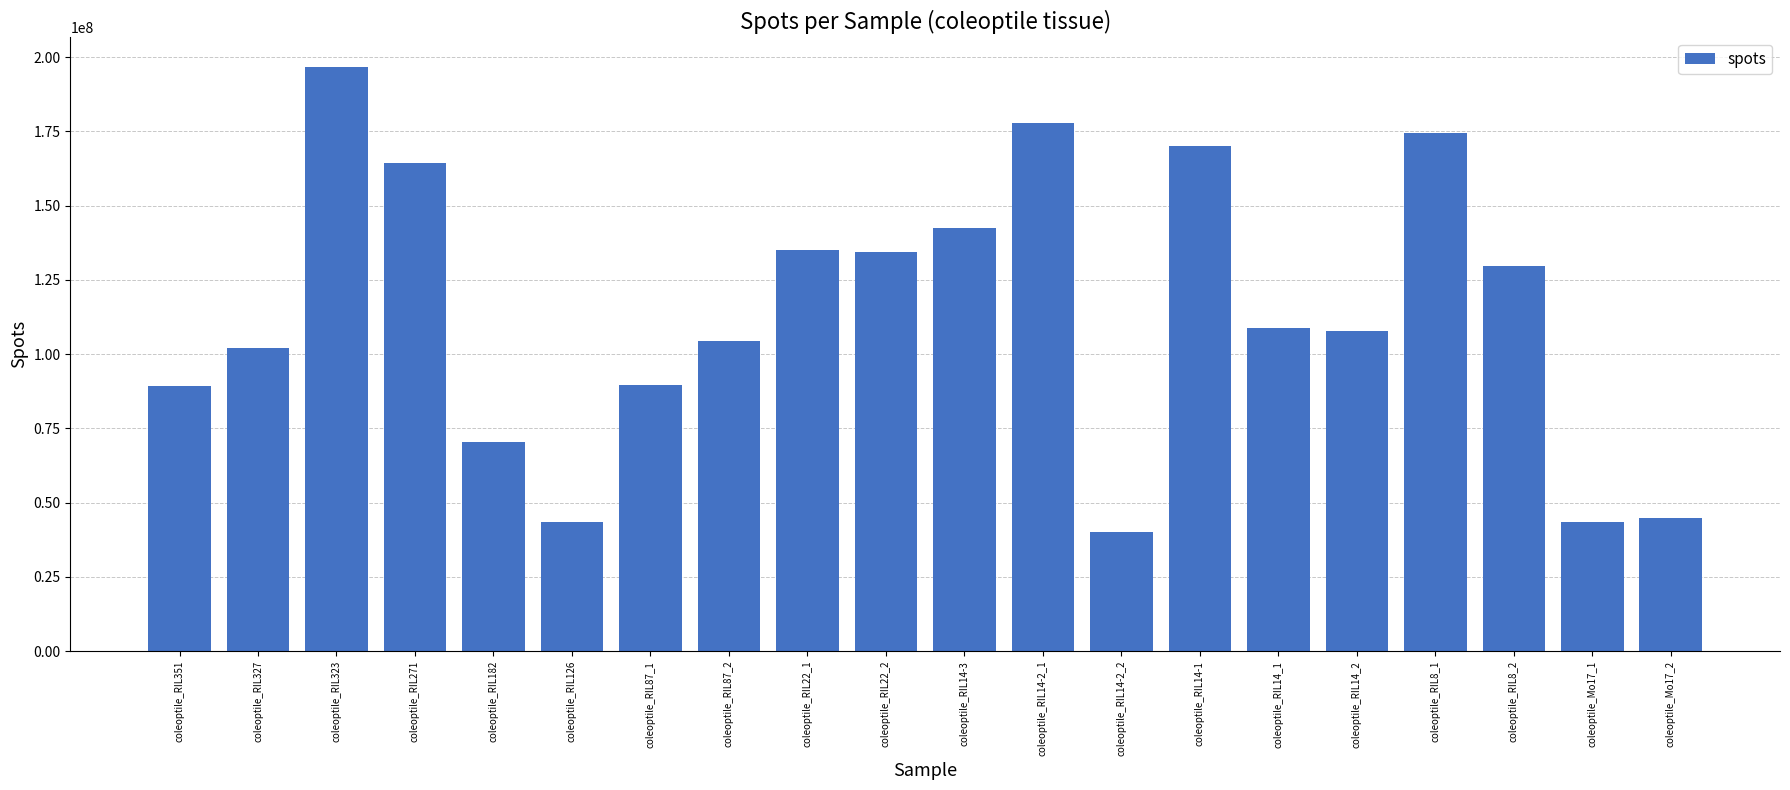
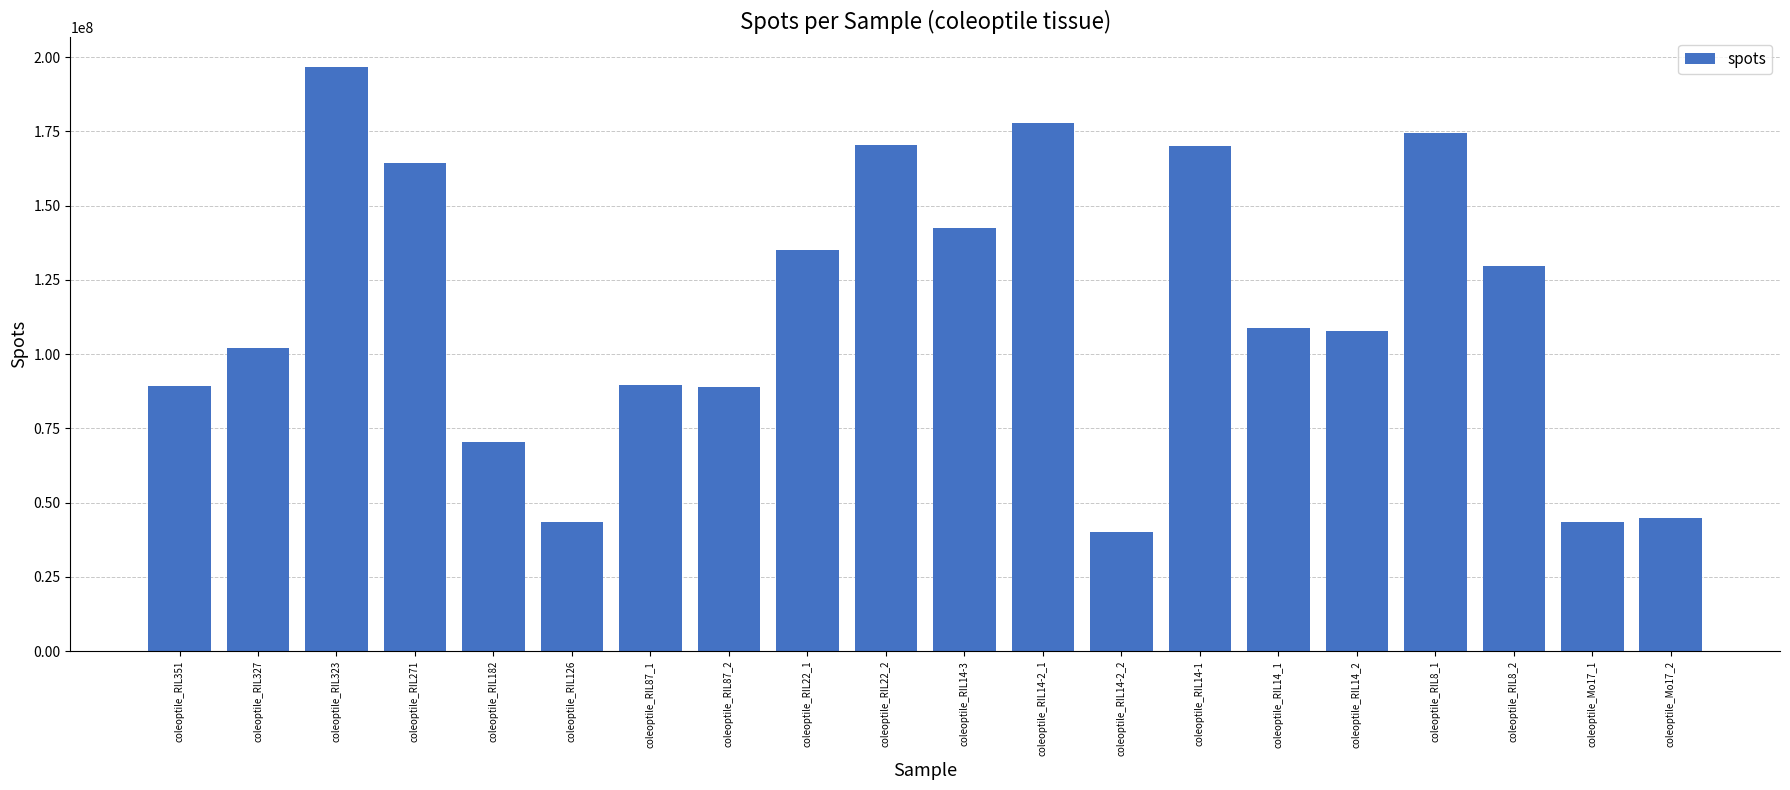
  {
    "coleoptile_RIL351": 89000000,
    "coleoptile_RIL327": 102000000,
    "coleoptile_RIL323": 197000000,
    "coleoptile_RIL271": 164000000,
    "coleoptile_RIL182": 71000000,
    "coleoptile_RIL126": 43000000,
    "coleoptile_RIL87_1": 89000000,
-   "coleoptile_RIL87_2": 104000000,
+   "coleoptile_RIL87_2": 89000000,
    "coleoptile_RIL22_1": 135000000,
-   "coleoptile_RIL22_2": 135000000,
+   "coleoptile_RIL22_2": 170000000,
    "coleoptile_RIL14-3": 143000000,
    "coleoptile_RIL14-2_1": 178000000,
    "coleoptile_RIL14-2_2": 40000000,
    "coleoptile_RIL14-1": 170000000,
    "coleoptile_RIL14_1": 109000000,
    "coleoptile_RIL14_2": 108000000,
    "coleoptile_RIL8_1": 174000000,
    "coleoptile_RIL8_2": 130000000,
    "coleoptile_Mo17_1": 44000000,
    "coleoptile_Mo17_2": 45000000
  }
